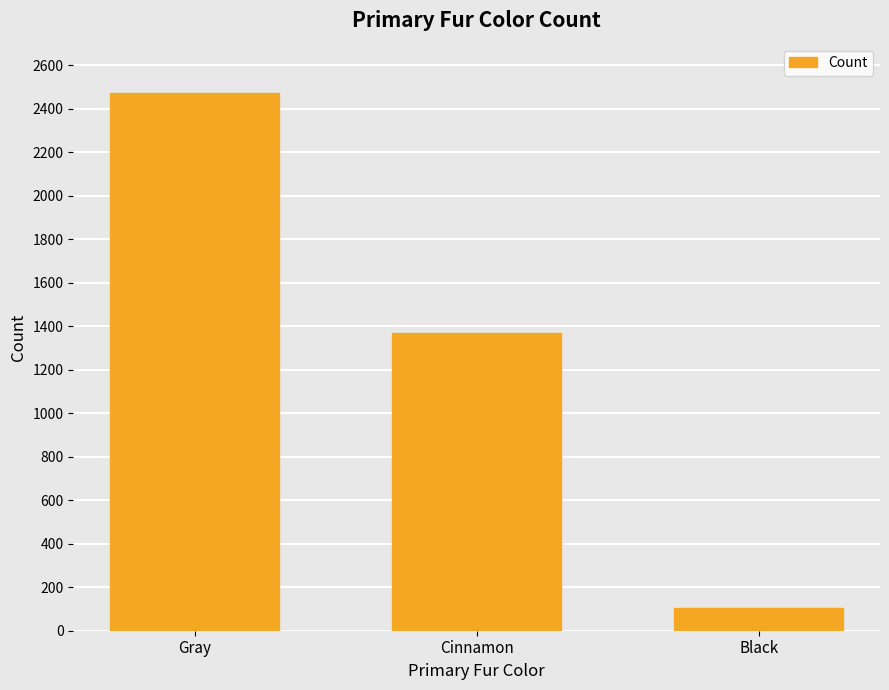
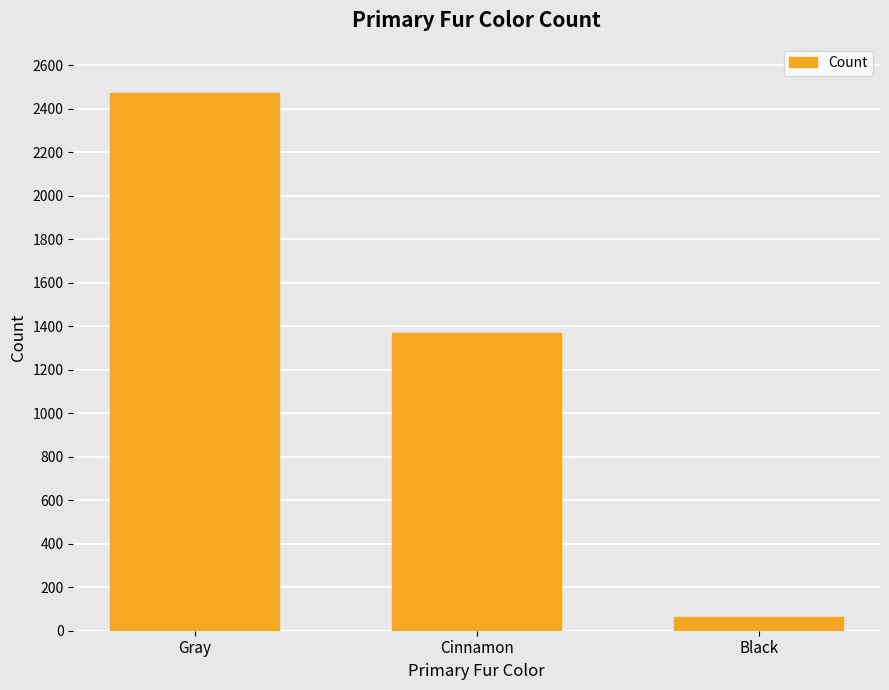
  {
    "Gray": 2470,
    "Cinnamon": 1370,
-   "Black": 100
+   "Black": 60
  }
